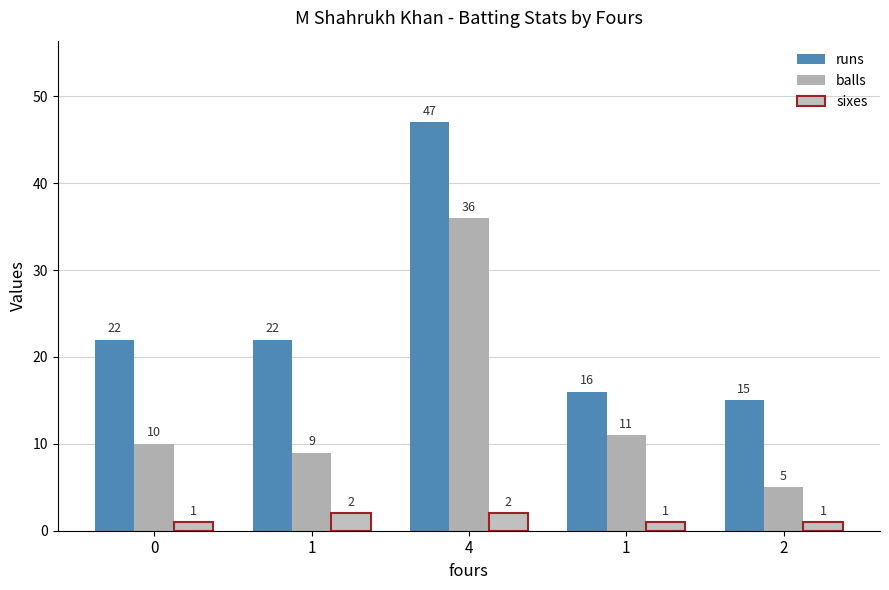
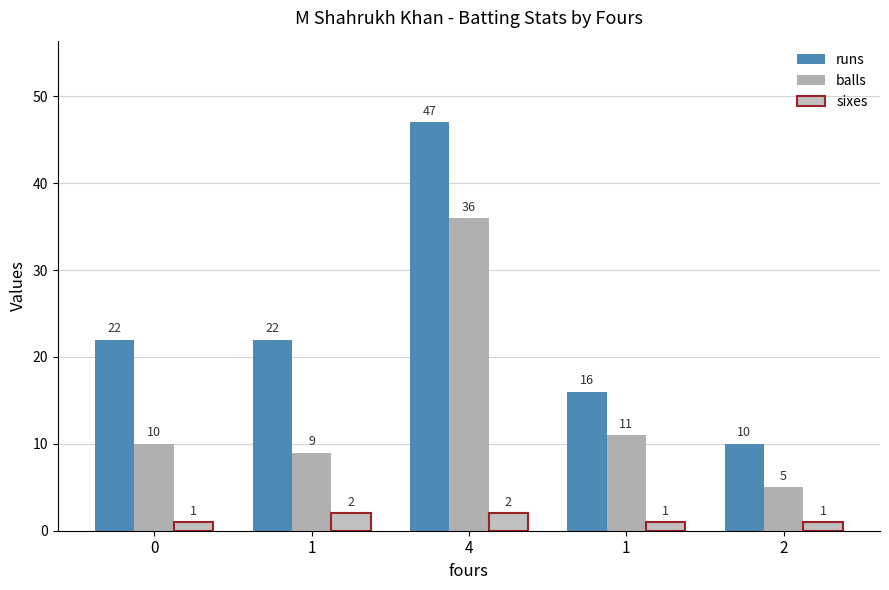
  {
    "runs": {
      "0": 22,
      "4": 47,
-     "2": 15
+     "2": 10
    }
  }
